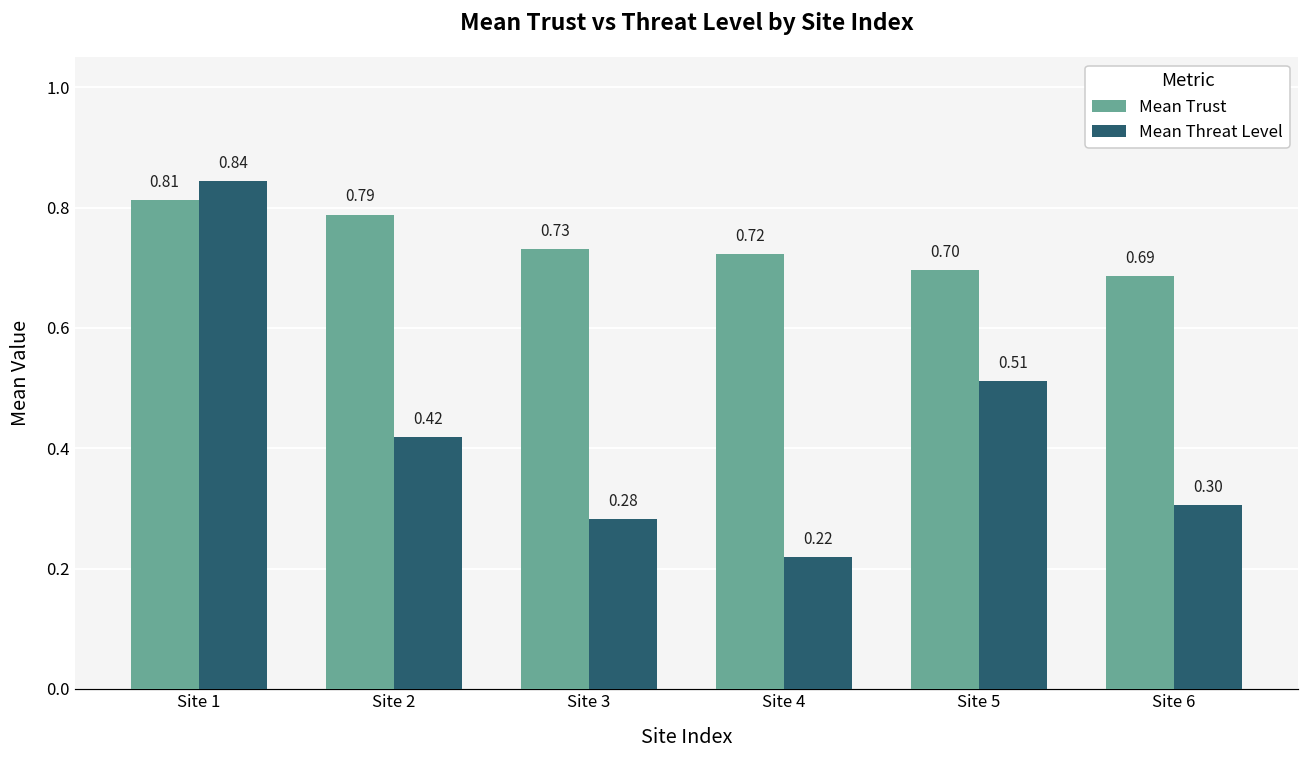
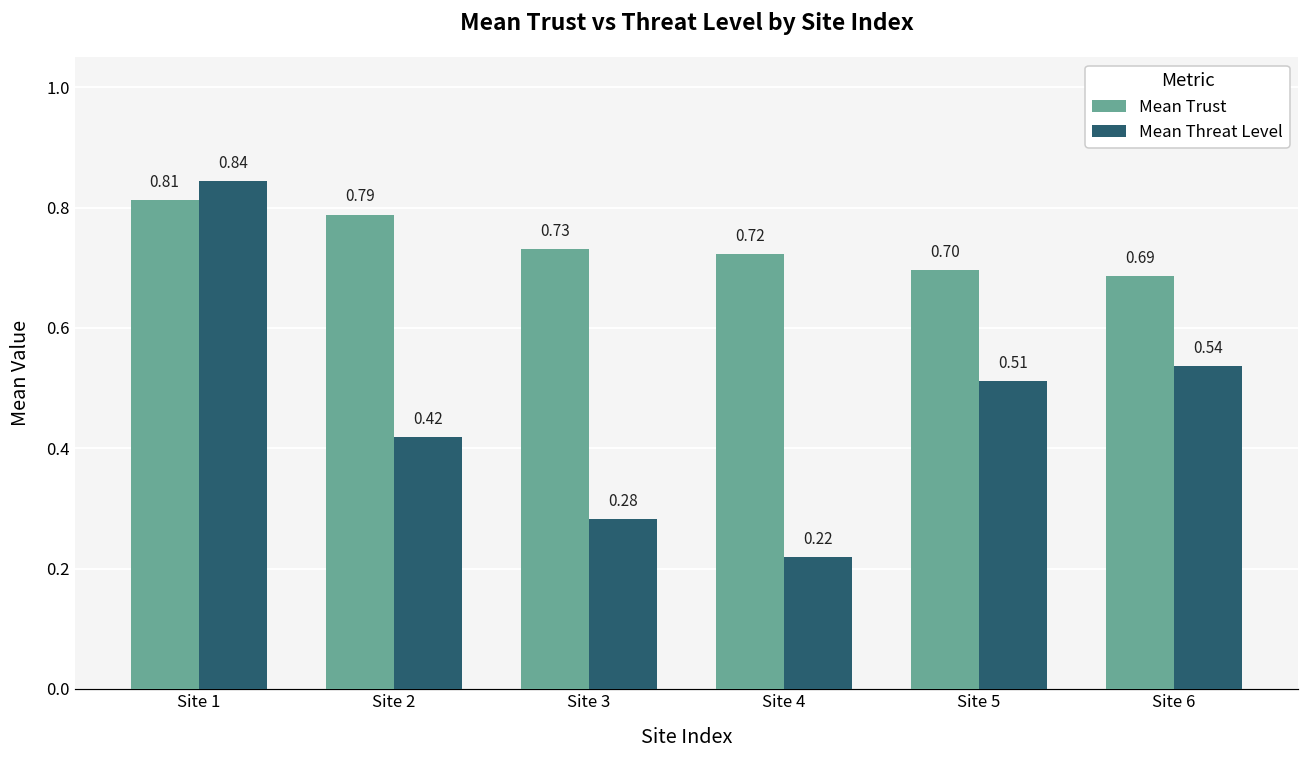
  {
    "Mean Trust": {
      "Site 1": 0.81,
      "Site 2": 0.79,
      "Site 3": 0.73,
      "Site 4": 0.72,
      "Site 5": 0.70,
      "Site 6": 0.69
    },
    "Mean Threat Level": {
      "Site 1": 0.84,
      "Site 2": 0.42,
      "Site 3": 0.28,
      "Site 4": 0.22,
      "Site 5": 0.51,
-     "Site 6": 0.30
+     "Site 6": 0.54
    }
  }
